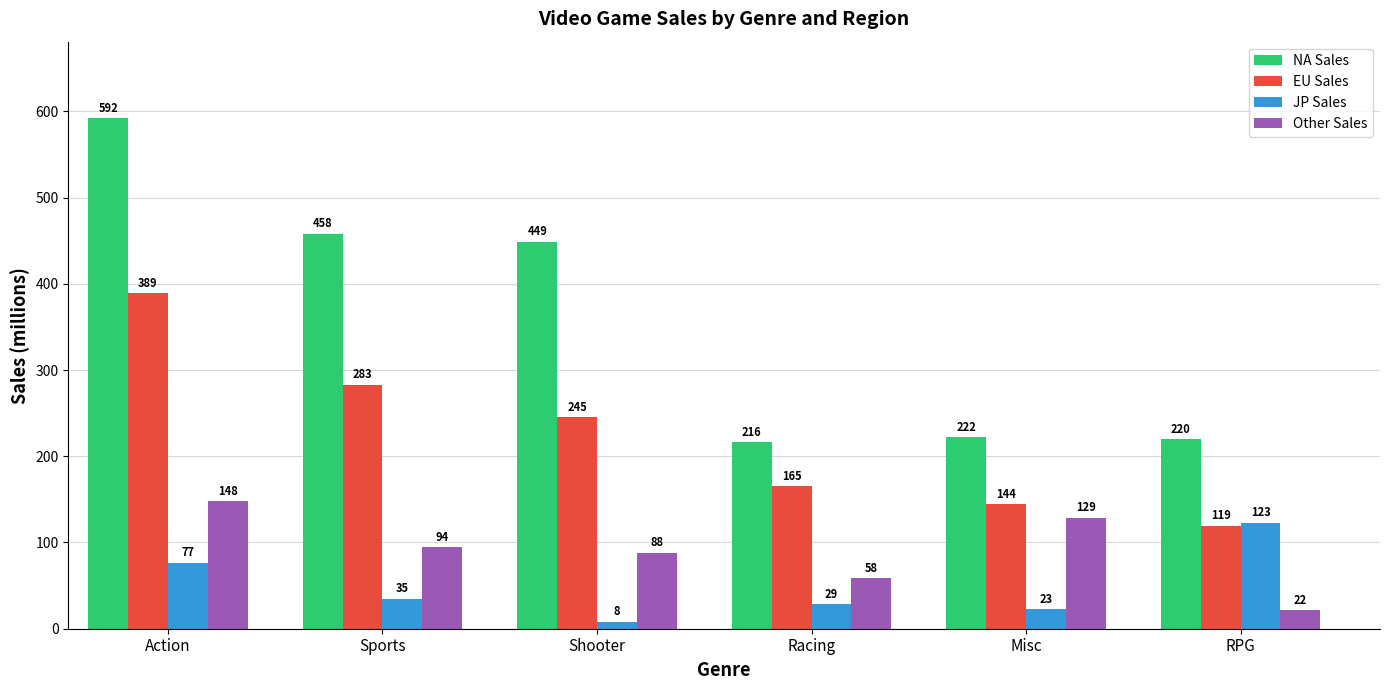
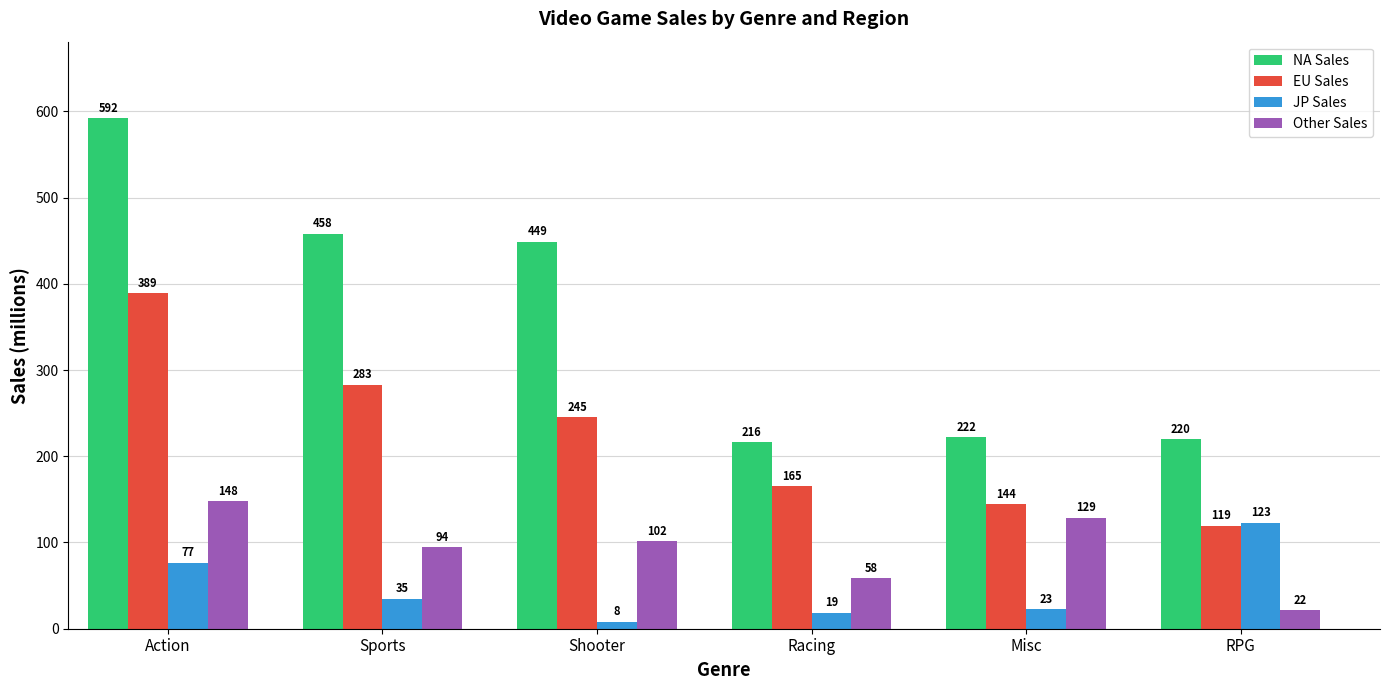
  {
    "NA Sales": {
      "Action": 592,
      "Sports": 458,
      "Shooter": 449,
      "Racing": 216,
      "Misc": 222,
      "RPG": 220
    },
    "EU Sales": {
      "Action": 389,
      "Sports": 283,
      "Shooter": 245,
      "Racing": 165,
      "Misc": 144,
      "RPG": 119
    },
    "JP Sales": {
      "Action": 77,
      "Sports": 35,
      "Shooter": 8,
-     "Racing": 29,
+     "Racing": 19,
      "Misc": 23,
      "RPG": 123
    },
    "Other Sales": {
      "Action": 148,
      "Sports": 94,
-     "Shooter": 88,
+     "Shooter": 102,
      "Racing": 58,
      "Misc": 129,
      "RPG": 22
    }
  }
